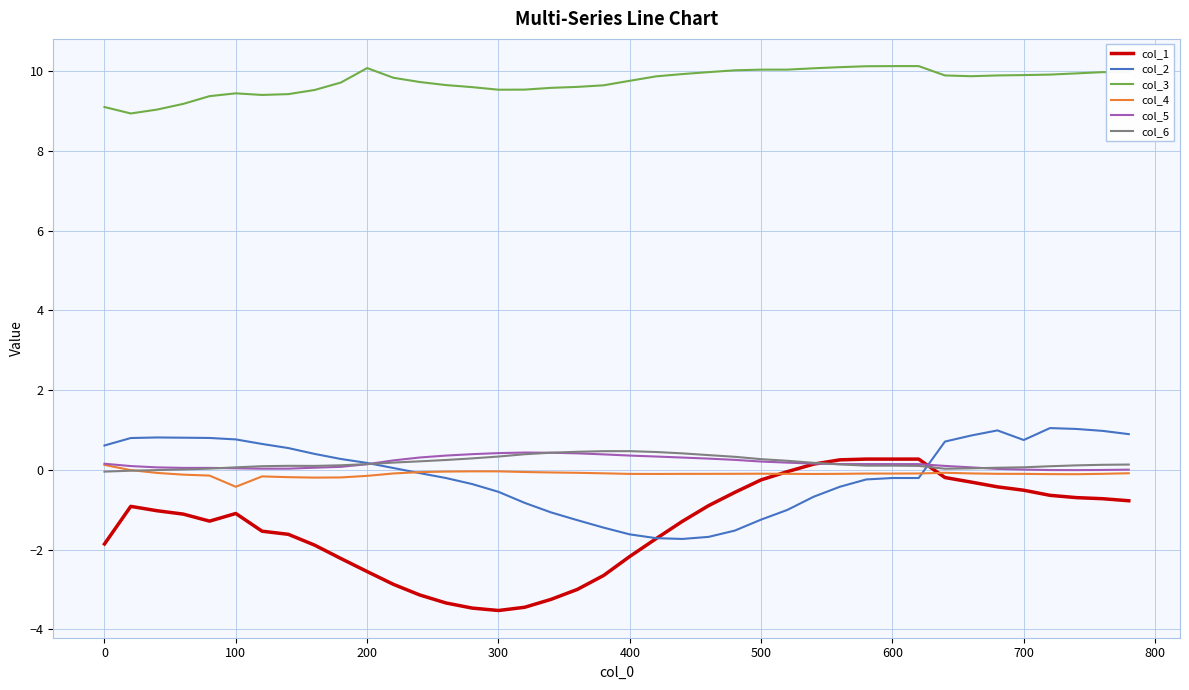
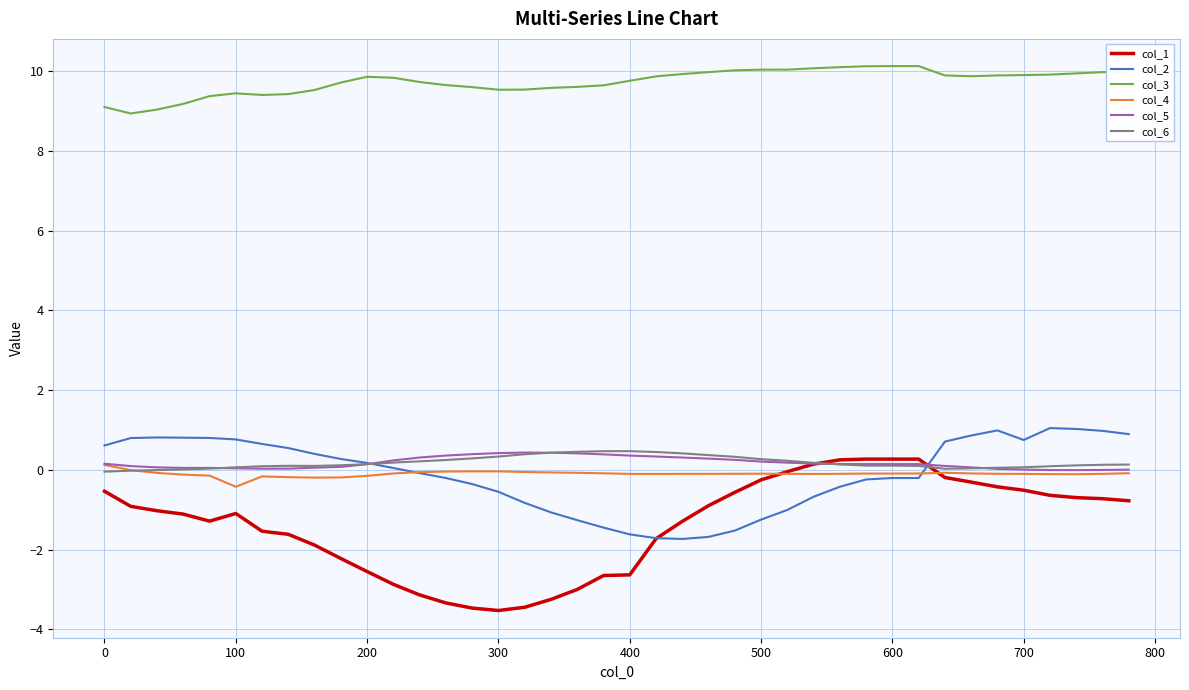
  {
    "col_1": {
-     "0": -1.9,
+     "0": -0.5,
      "100": -1.1,
      "200": -2.6,
      "300": -3.5,
-     "400": -2.2,
+     "400": -2.6,
      "500": -0.3,
      "600": 0.3,
      "700": -0.5
    },
    "col_2": {
      "0": 0.6,
      "100": 0.8,
      "300": -0.6,
      "400": -1.6,
      "500": -1.2,
      "600": -0.2,
      "700": 0.7
    },
    "col_3": {
      "0": 9.1,
      "100": 9.4,
-     "200": 10.1,
+     "200": 9.9,
      "300": 9.5,
      "400": 9.8,
      "500": 10.0,
      "600": 10.1,
      "700": 9.9
    },
    "col_4": {
      "100": -0.4,
      "200": -0.2,
      "300": 0.0,
      "400": -0.1,
      "500": -0.1,
      "600": -0.1,
      "700": -0.1
    },
    "col_5": {
      "300": 0.4,
      "400": 0.4
    },
    "col_6": {
      "0": 0.0,
      "300": 0.3,
      "400": 0.5
    }
  }
